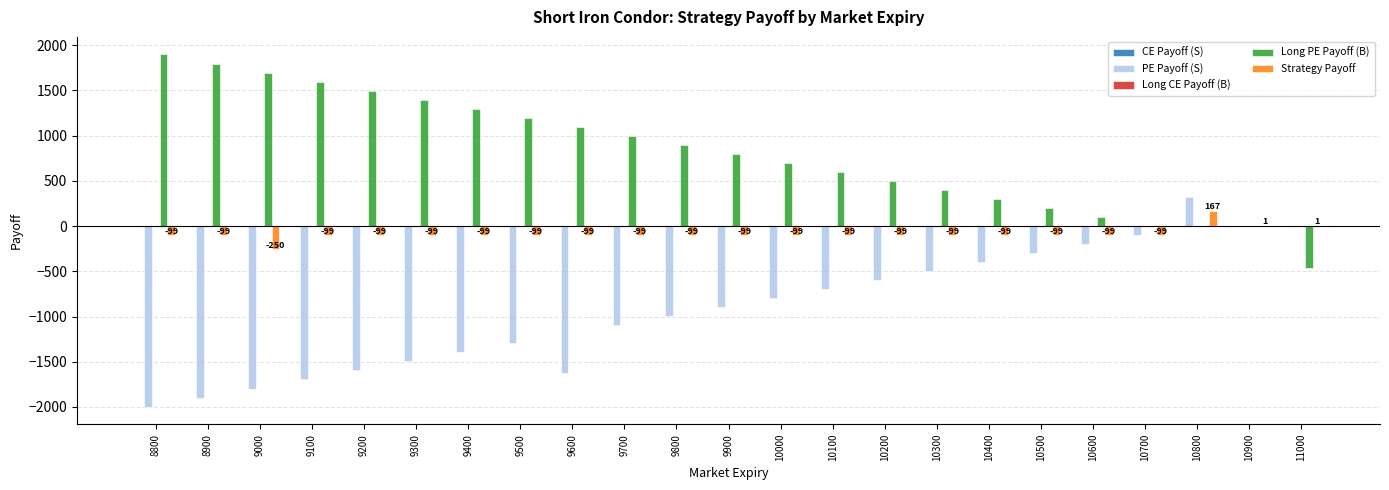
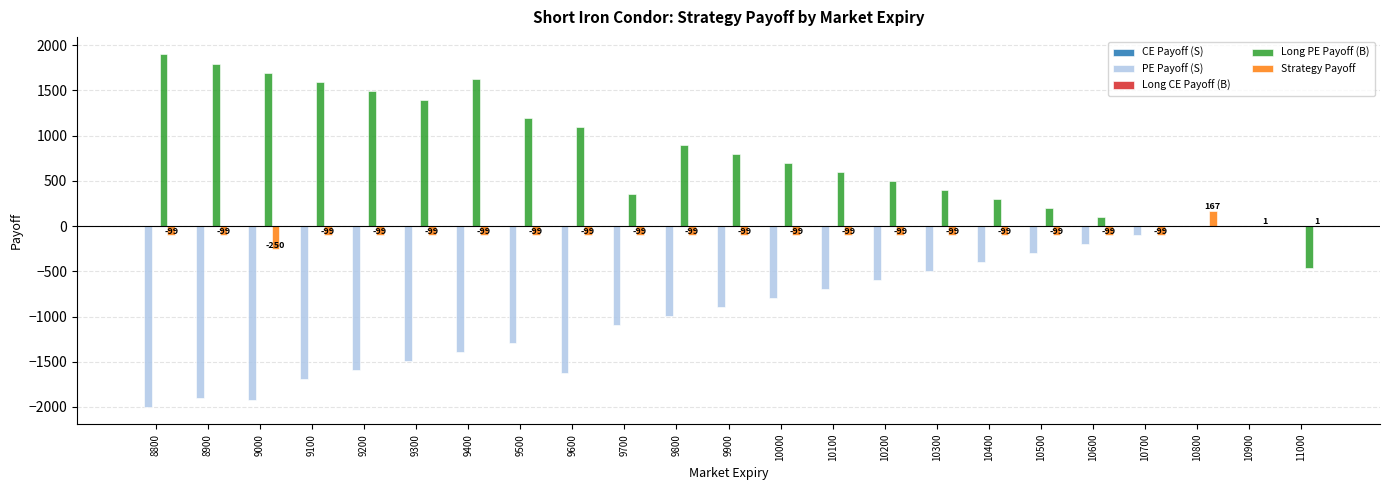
  {
    "PE Payoff (S)": {
      "8800": -2000,
      "8900": -1900,
-     "9000": -1800,
+     "9000": -1900,
      "9100": -1700,
      "9200": -1600,
      "9300": -1500,
      "9400": -1400,
      "9500": -1300,
      "9600": -1600,
      "9700": -1100,
      "9800": -1000,
      "9900": -900,
      "10000": -800,
      "10100": -700,
      "10200": -600,
      "10300": -500,
      "10400": -400,
      "10500": -300,
      "10600": -200,
      "10700": -100,
-     "10800": 300
+     "10800": 0
    },
    "Long PE Payoff (B)": {
      "8800": 1900,
      "8900": 1800,
      "9000": 1700,
      "9100": 1600,
      "9200": 1500,
      "9300": 1400,
-     "9400": 1300,
+     "9400": 1600,
      "9500": 1200,
      "9600": 1100,
-     "9700": 1000,
+     "9700": 400,
      "9800": 900,
      "9900": 800,
      "10000": 700,
      "10100": 600,
      "10200": 500,
      "10300": 400,
      "10400": 300,
      "10500": 200,
      "10600": 100,
      "11000": -500
    },
    "Strategy Payoff": {
      "8800": -99,
      "8900": -99,
      "9000": -250,
      "9100": -99,
      "9200": -99,
      "9300": -99,
      "9400": -99,
      "9500": -99,
      "9600": -99,
      "9700": -99,
      "9800": -99,
      "9900": -99,
      "10000": -99,
      "10100": -99,
      "10200": -99,
      "10300": -99,
      "10400": -99,
      "10500": -99,
      "10600": -99,
      "10700": -99,
      "10800": 167,
      "10900": 1,
      "11000": 1
    }
  }
